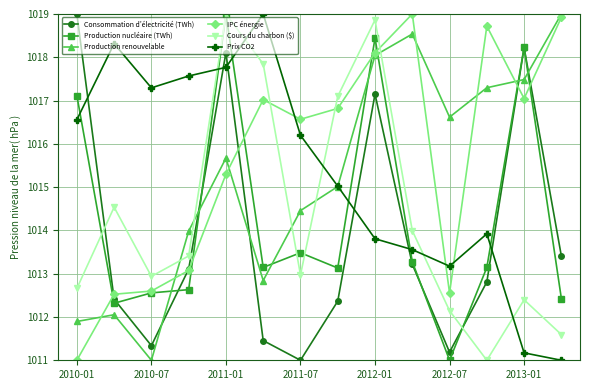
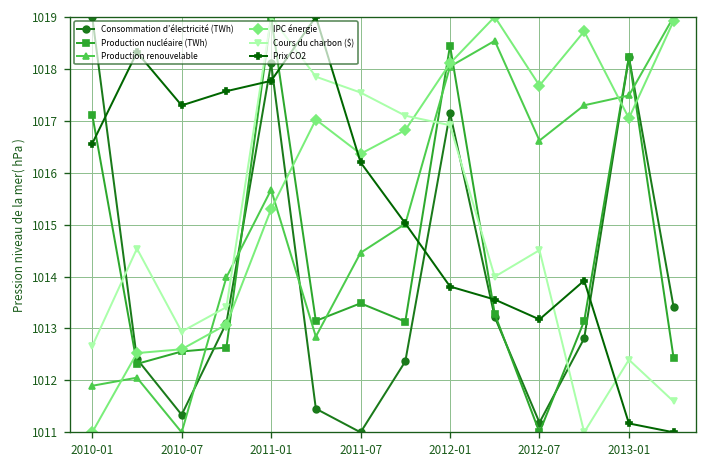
  {
    "IPC énergie": {
      "2010-01": 1011.0,
      "2011-01": 1015.3,
-     "2011-07": 1016.6,
+     "2011-07": 1016.4,
      "2012-01": 1018.1,
-     "2012-07": 1012.6,
+     "2012-07": 1017.7,
      "2013-01": 1017.0
    },
    "Cours du charbon ($)": {
      "2010-01": 1012.7,
      "2010-07": 1012.9,
-     "2011-07": 1013.0,
-     "2012-01": 1018.9,
-     "2012-07": 1012.1,
+     "2011-07": 1017.5,
+     "2012-01": 1016.9,
+     "2012-07": 1014.5,
      "2013-01": 1012.4
    }
  }
